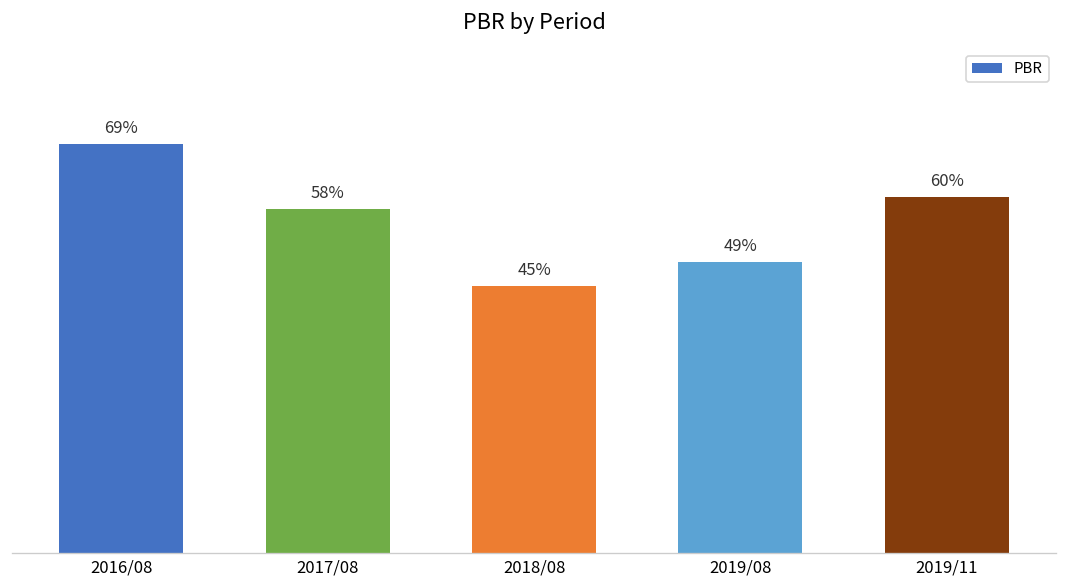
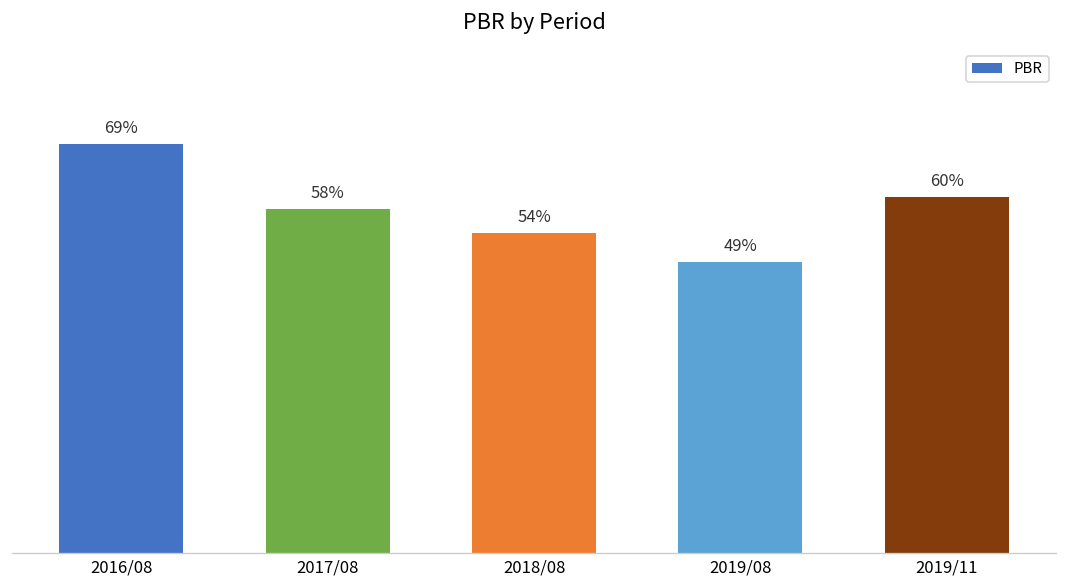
  {
    "2016/08": "69%",
    "2017/08": "58%",
-   "2018/08": "45%",
+   "2018/08": "54%",
    "2019/08": "49%",
    "2019/11": "60%"
  }
